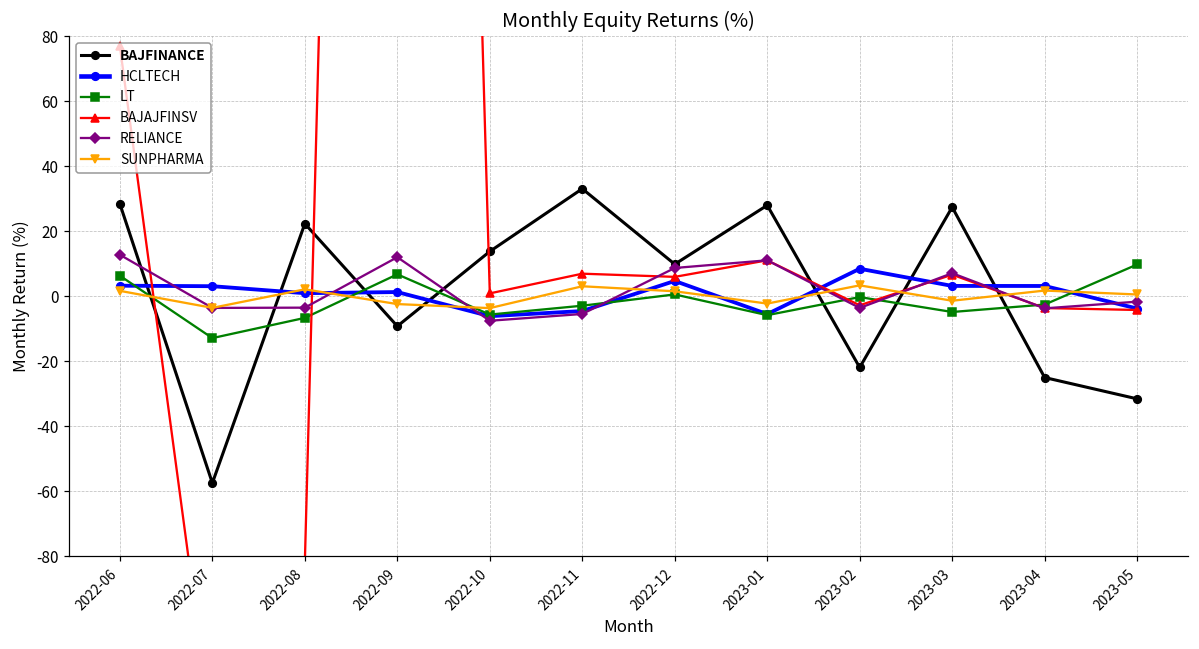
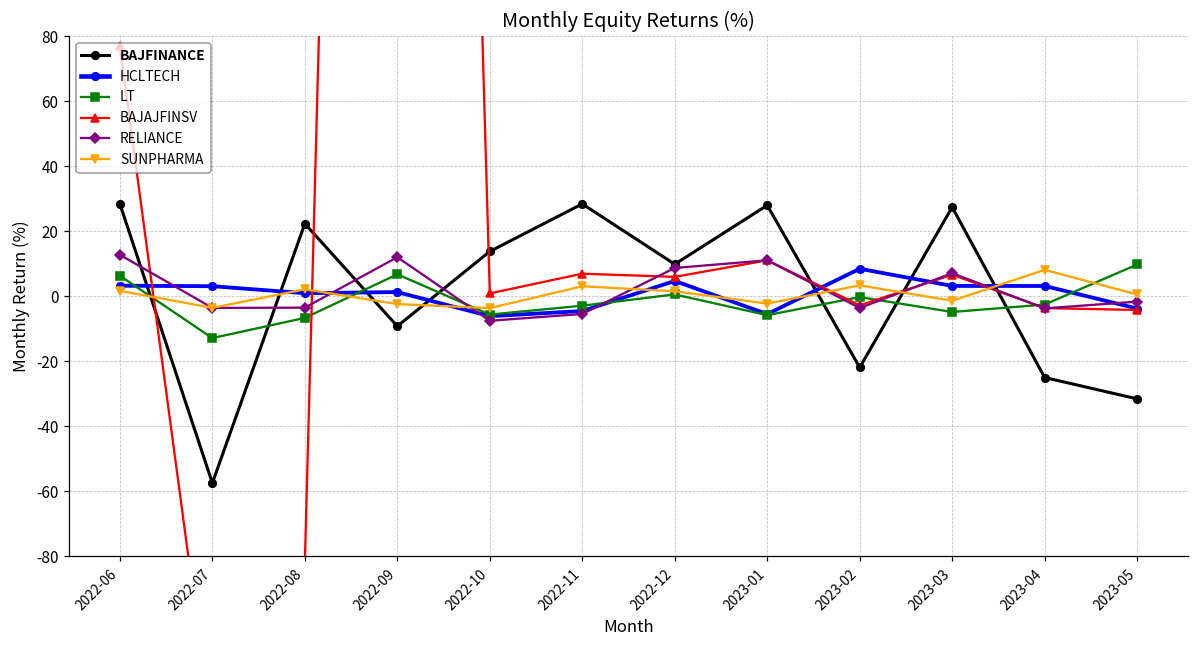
  {
    "BAJFINANCE": {
      "2022-06": 28,
      "2022-07": -57,
      "2022-08": 22,
      "2022-09": -9,
      "2022-10": 14,
-     "2022-11": 33,
+     "2022-11": 28,
      "2022-12": 10,
      "2023-01": 28,
      "2023-02": -22,
      "2023-03": 27,
      "2023-04": -25,
      "2023-05": -32
    },
    "HCLTECH": {
      "2022-06": 3,
      "2022-07": 3,
      "2022-08": 1,
      "2022-09": 1,
      "2022-11": -5,
      "2022-12": 5,
      "2023-02": 8,
      "2023-03": 3,
      "2023-04": 3
    },
    "LT": {
      "2022-06": 6,
      "2022-07": -13,
      "2022-08": -7,
      "2022-09": 7,
      "2022-11": -3,
      "2022-12": 1,
      "2023-02": 0,
      "2023-03": -5,
      "2023-04": -3,
      "2023-05": 10
    },
    "BAJAJFINSV": {
      "2022-10": 1,
      "2022-11": 7,
      "2022-12": 6
    },
    "RELIANCE": {
      "2022-06": 13,
      "2022-08": -3,
      "2022-09": 12,
      "2022-10": -8,
      "2022-11": -5,
      "2022-12": 9,
      "2023-05": -2
    },
    "SUNPHARMA": {
      "2022-06": 2,
      "2022-08": 2,
      "2022-09": -2,
      "2022-10": -4,
      "2022-11": 3,
      "2022-12": 2,
      "2023-01": -2,
      "2023-02": 3,
      "2023-03": -1,
-     "2023-04": 2,
+     "2023-04": 8,
      "2023-05": 1
    }
  }
